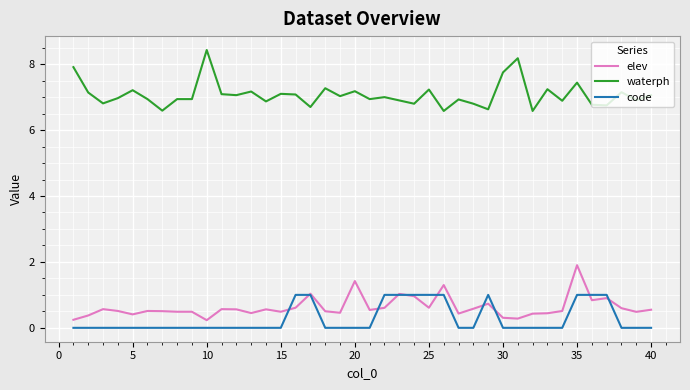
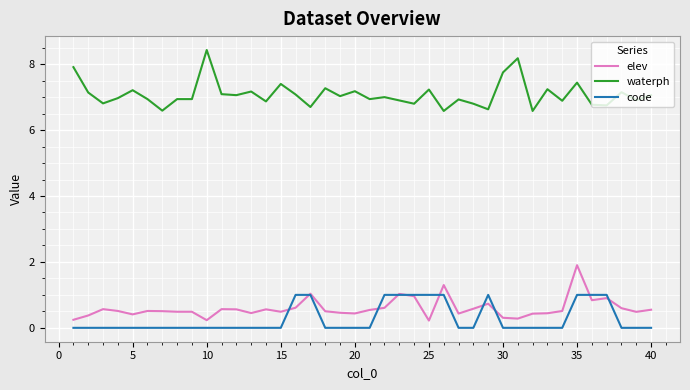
  {
    "elev": {
      "5": 0.4,
      "10": 0.2,
      "15": 0.5,
-     "20": 1.4,
-     "25": 0.6,
+     "20": 0.4,
+     "25": 0.2,
      "30": 0.3,
      "35": 1.9,
      "40": 0.5
    },
    "waterph": {
      "5": 7.2,
      "10": 8.4,
-     "15": 7.1,
+     "15": 7.4,
      "20": 7.2,
      "25": 7.2,
      "30": 7.8,
      "35": 7.4
    },
    "code": {
      "5": 0.0,
      "10": 0.0,
      "15": 0.0,
      "20": 0.0,
      "25": 1.0,
      "30": 0.0,
      "35": 1.0,
      "40": 0.0
    }
  }
